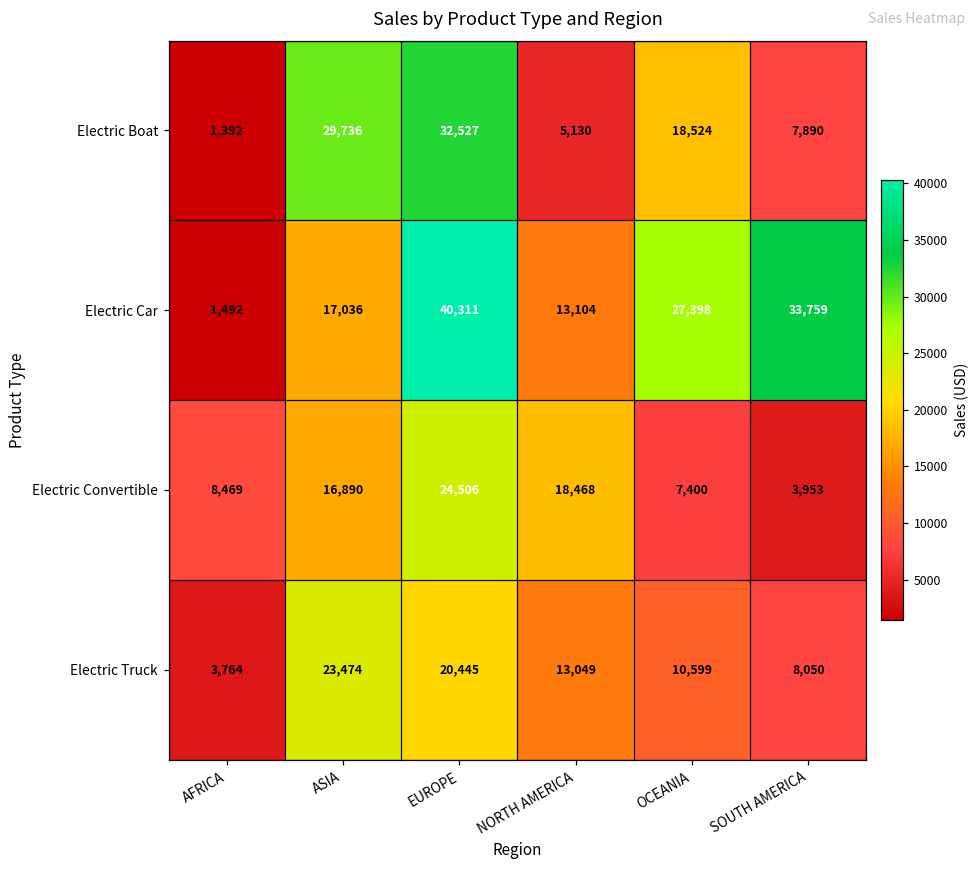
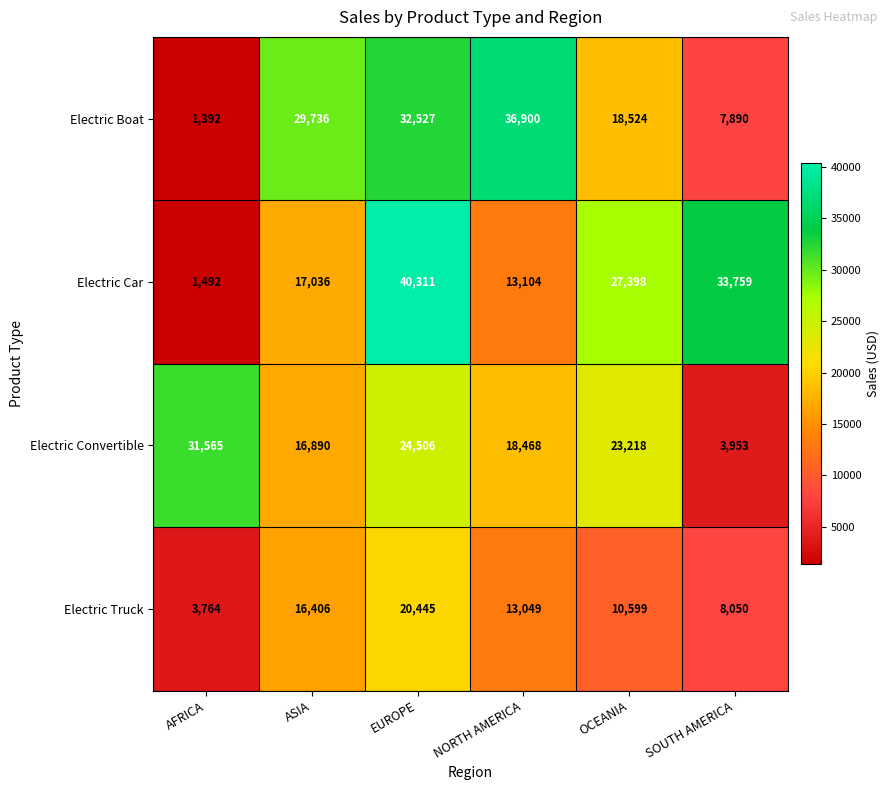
  {
    "Electric Boat": {
      "AFRICA": "1,392",
      "ASIA": "29,736",
      "EUROPE": "32,527",
-     "NORTH AMERICA": "5,130",
+     "NORTH AMERICA": "36,900",
      "OCEANIA": "18,524",
      "SOUTH AMERICA": "7,890"
    },
    "Electric Car": {
      "AFRICA": "1,492",
      "ASIA": "17,036",
      "EUROPE": "40,311",
      "NORTH AMERICA": "13,104",
      "OCEANIA": "27,398",
      "SOUTH AMERICA": "33,759"
    },
    "Electric Convertible": {
-     "AFRICA": "8,469",
+     "AFRICA": "31,565",
      "ASIA": "16,890",
      "EUROPE": "24,506",
      "NORTH AMERICA": "18,468",
-     "OCEANIA": "7,400",
+     "OCEANIA": "23,218",
      "SOUTH AMERICA": "3,953"
    },
    "Electric Truck": {
      "AFRICA": "3,764",
-     "ASIA": "23,474",
+     "ASIA": "16,406",
      "EUROPE": "20,445",
      "NORTH AMERICA": "13,049",
      "OCEANIA": "10,599",
      "SOUTH AMERICA": "8,050"
    }
  }
